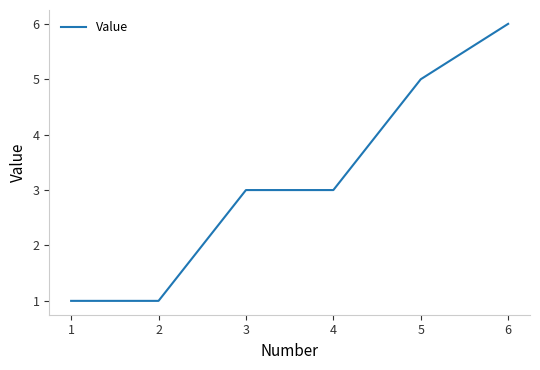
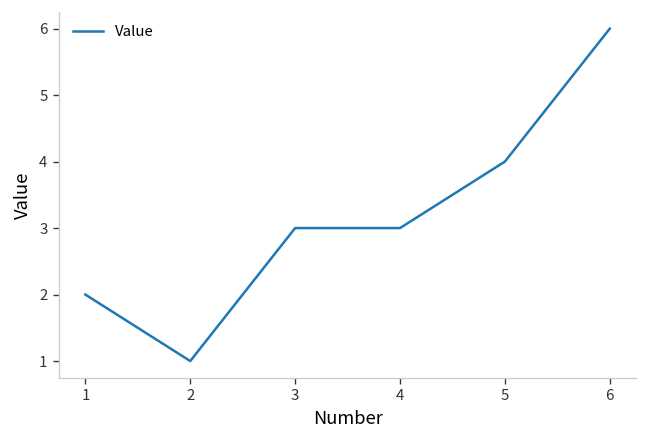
  {
-   "1": 1,
+   "1": 2,
    "2": 1,
    "3": 3,
    "4": 3,
-   "5": 5,
+   "5": 4,
    "6": 6
  }
